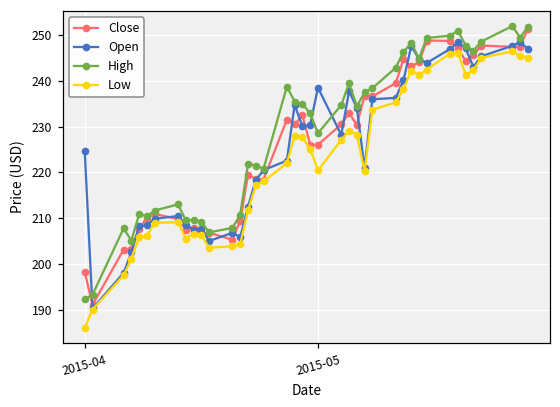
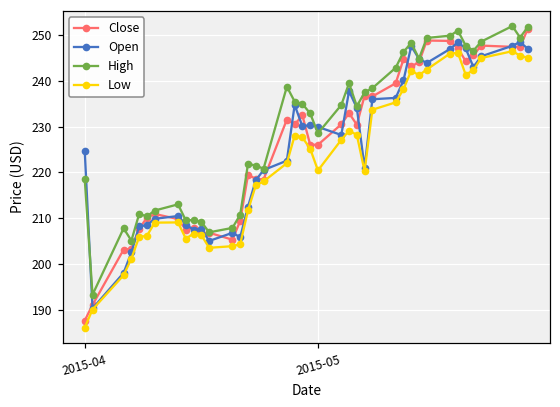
  {
    "Close": {
-     "2015-04": 198,
+     "2015-04": 188,
      "2015-05": 226
    },
    "Open": {
      "2015-04": 225,
-     "2015-05": 239
+     "2015-05": 230
    },
    "High": {
-     "2015-04": 192,
+     "2015-04": 218,
      "2015-05": 229
    },
    "Low": {
      "2015-04": 186,
      "2015-05": 220
    }
  }
